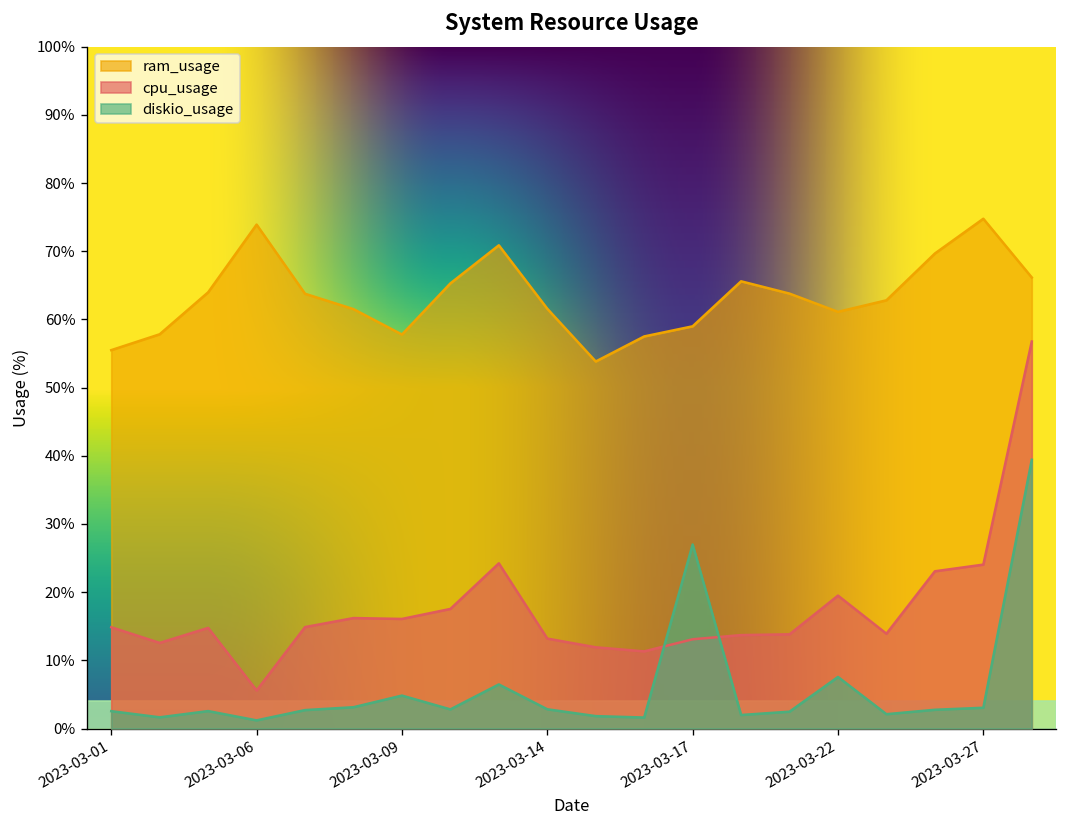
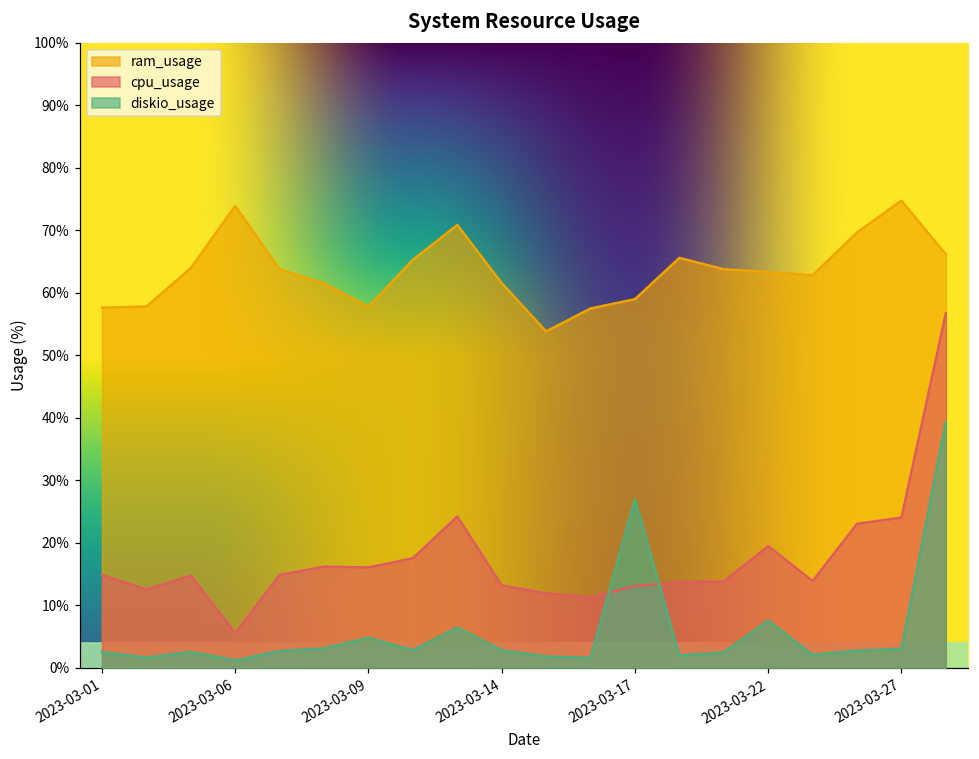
  {
    "ram_usage": {
-     "2023-03-01": "55%",
+     "2023-03-01": "58%",
      "2023-03-06": "74%",
      "2023-03-09": "58%",
      "2023-03-14": "62%",
      "2023-03-17": "59%",
-     "2023-03-22": "61%",
+     "2023-03-22": "63%",
      "2023-03-27": "75%"
    },
    "cpu_usage": {
      "2023-03-01": "15%",
      "2023-03-06": "6%",
      "2023-03-09": "16%",
      "2023-03-14": "13%",
      "2023-03-17": "13%",
      "2023-03-22": "19%",
      "2023-03-27": "24%"
    },
    "diskio_usage": {
      "2023-03-09": "5%",
      "2023-03-17": "27%",
      "2023-03-22": "8%"
    }
  }
